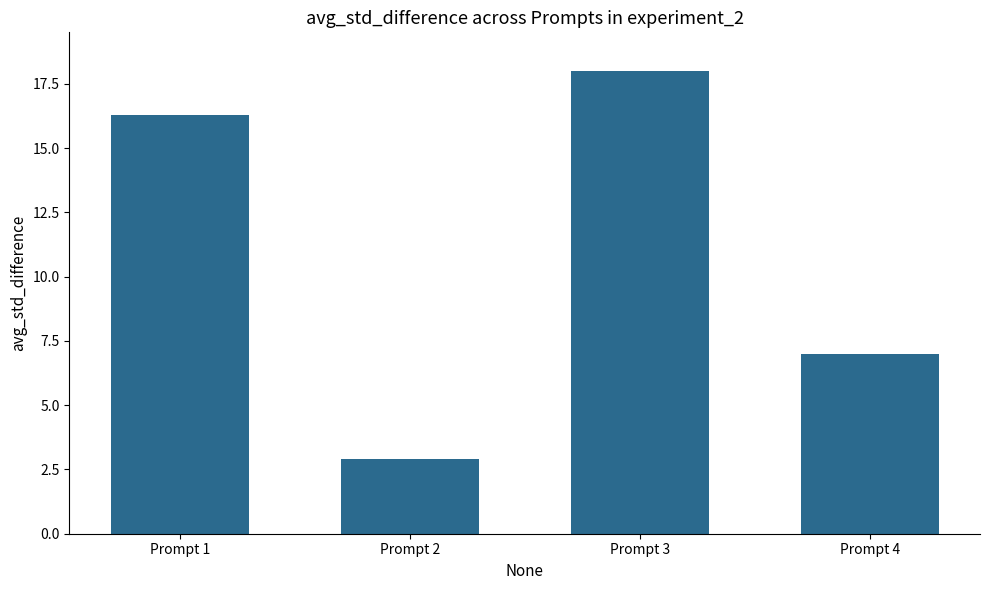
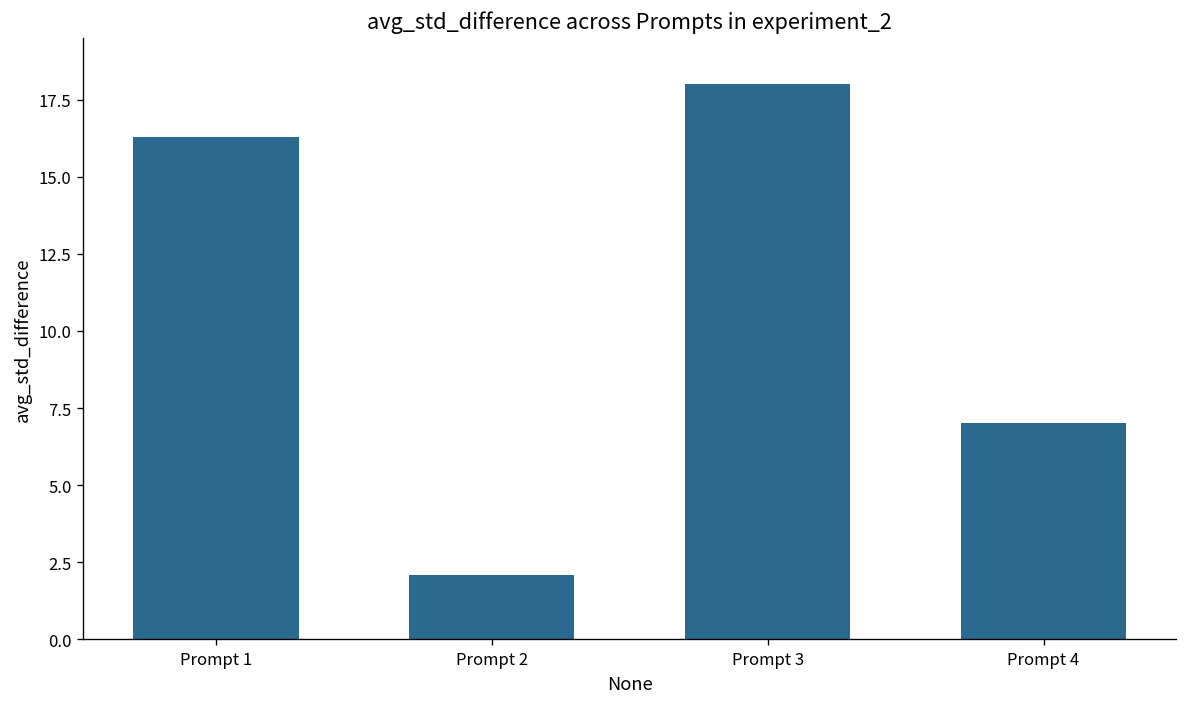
  {
    "Prompt 1": 16.3,
-   "Prompt 2": 2.9,
+   "Prompt 2": 2.1,
    "Prompt 3": 18.0,
    "Prompt 4": 7.0
  }
